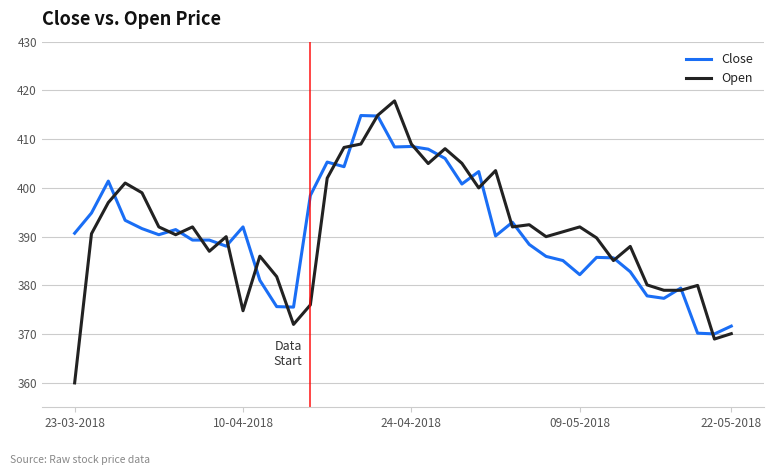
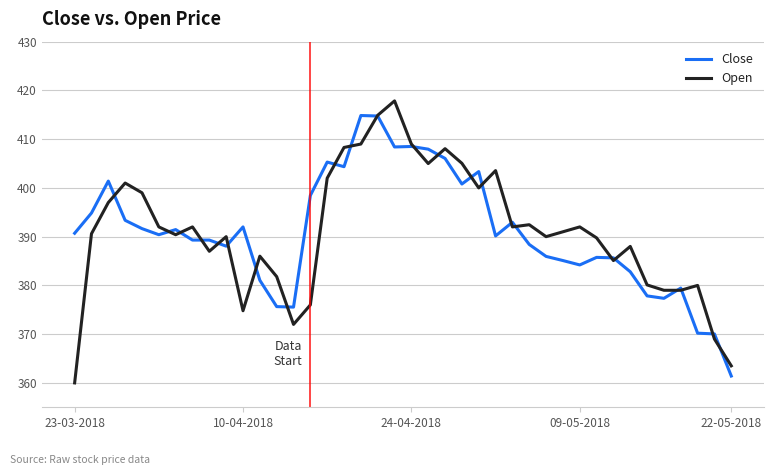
  {
    "Close": {
      "23-03-2018": 391,
      "10-04-2018": 392,
-     "09-05-2018": 382,
-     "22-05-2018": 372
+     "09-05-2018": 384,
+     "22-05-2018": 361
    },
    "Open": {
      "23-03-2018": 360,
      "10-04-2018": 375,
      "09-05-2018": 392,
-     "22-05-2018": 370
+     "22-05-2018": 364
    }
  }
